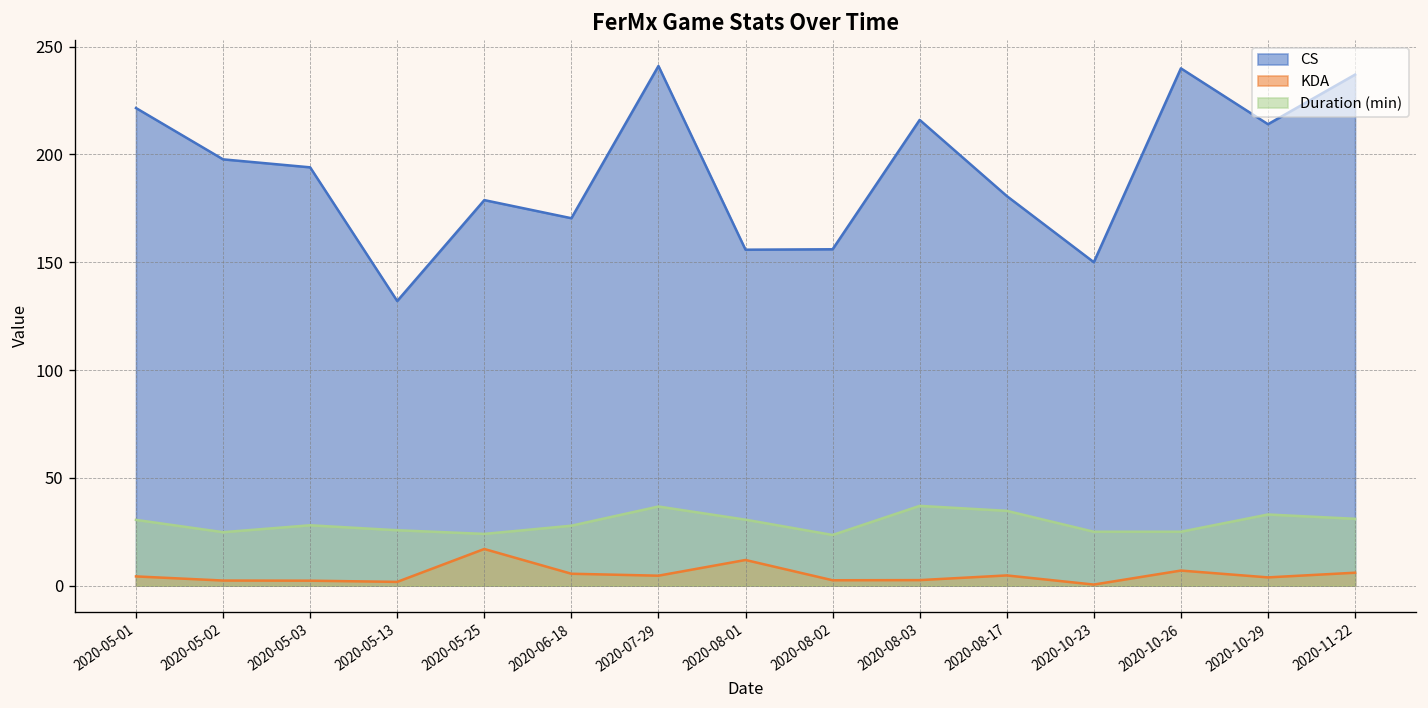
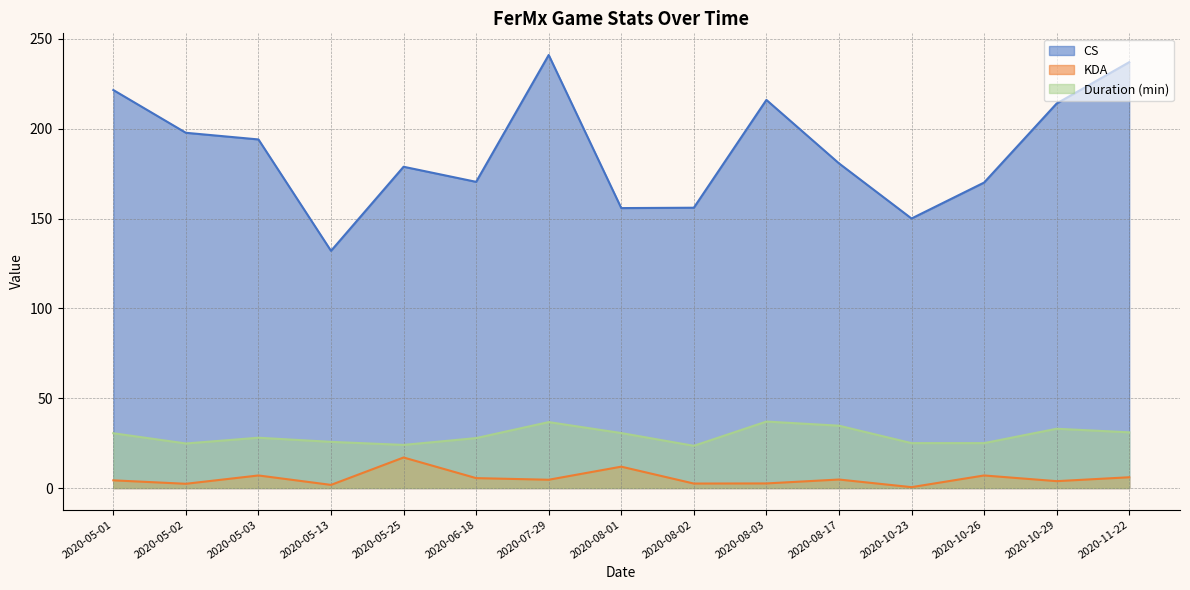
  {
    "CS": {
      "2020-05-01": 222,
      "2020-05-02": 198,
      "2020-05-03": 194,
      "2020-05-13": 132,
      "2020-05-25": 179,
      "2020-06-18": 170,
      "2020-07-29": 241,
      "2020-08-01": 156,
      "2020-08-02": 156,
      "2020-08-03": 216,
      "2020-08-17": 181,
      "2020-10-23": 150,
-     "2020-10-26": 240,
+     "2020-10-26": 170,
      "2020-10-29": 214
    },
    "KDA": {
      "2020-05-01": 4,
      "2020-05-02": 2,
-     "2020-05-03": 2,
+     "2020-05-03": 7,
      "2020-05-13": 2,
      "2020-05-25": 17,
      "2020-06-18": 6,
      "2020-07-29": 5,
      "2020-08-01": 12,
      "2020-08-02": 3,
      "2020-08-03": 3,
      "2020-08-17": 5,
      "2020-10-23": 1,
      "2020-10-26": 7,
      "2020-10-29": 4,
      "2020-11-22": 6
    },
    "Duration (min)": {
      "2020-05-01": 31,
      "2020-05-02": 25,
      "2020-05-03": 28,
      "2020-05-13": 26,
      "2020-05-25": 24,
      "2020-06-18": 28,
      "2020-07-29": 37,
      "2020-08-01": 31,
      "2020-08-02": 24,
      "2020-08-03": 37,
      "2020-08-17": 35,
      "2020-10-23": 25,
      "2020-10-26": 25,
      "2020-10-29": 33,
      "2020-11-22": 31
    }
  }
